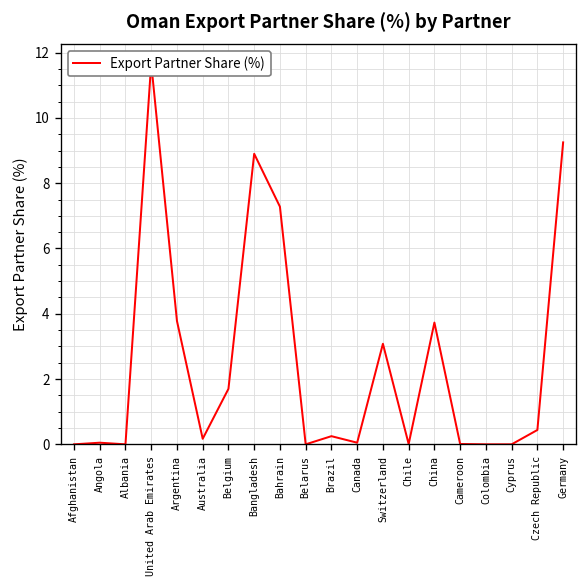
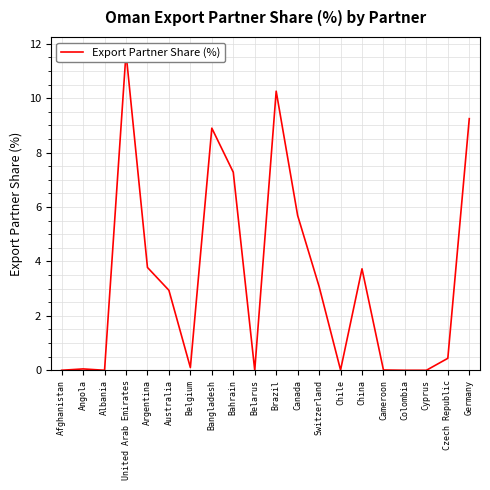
  {
    "Afghanistan": 0.0,
    "Angola": 0.1,
    "Albania": 0.0,
    "Argentina": 3.8,
-   "Australia": 0.2,
-   "Belgium": 1.7,
+   "Australia": 2.9,
+   "Belgium": 0.1,
    "Bangladesh": 8.9,
    "Bahrain": 7.3,
    "Belarus": 0.0,
-   "Brazil": 0.3,
-   "Canada": 0.1,
+   "Brazil": 10.3,
+   "Canada": 5.7,
    "Switzerland": 3.1,
    "Chile": 0.0,
    "China": 3.7,
    "Cameroon": 0.0,
    "Colombia": 0.0,
    "Cyprus": 0.0,
    "Czech Republic": 0.4,
    "Germany": 9.3
  }
